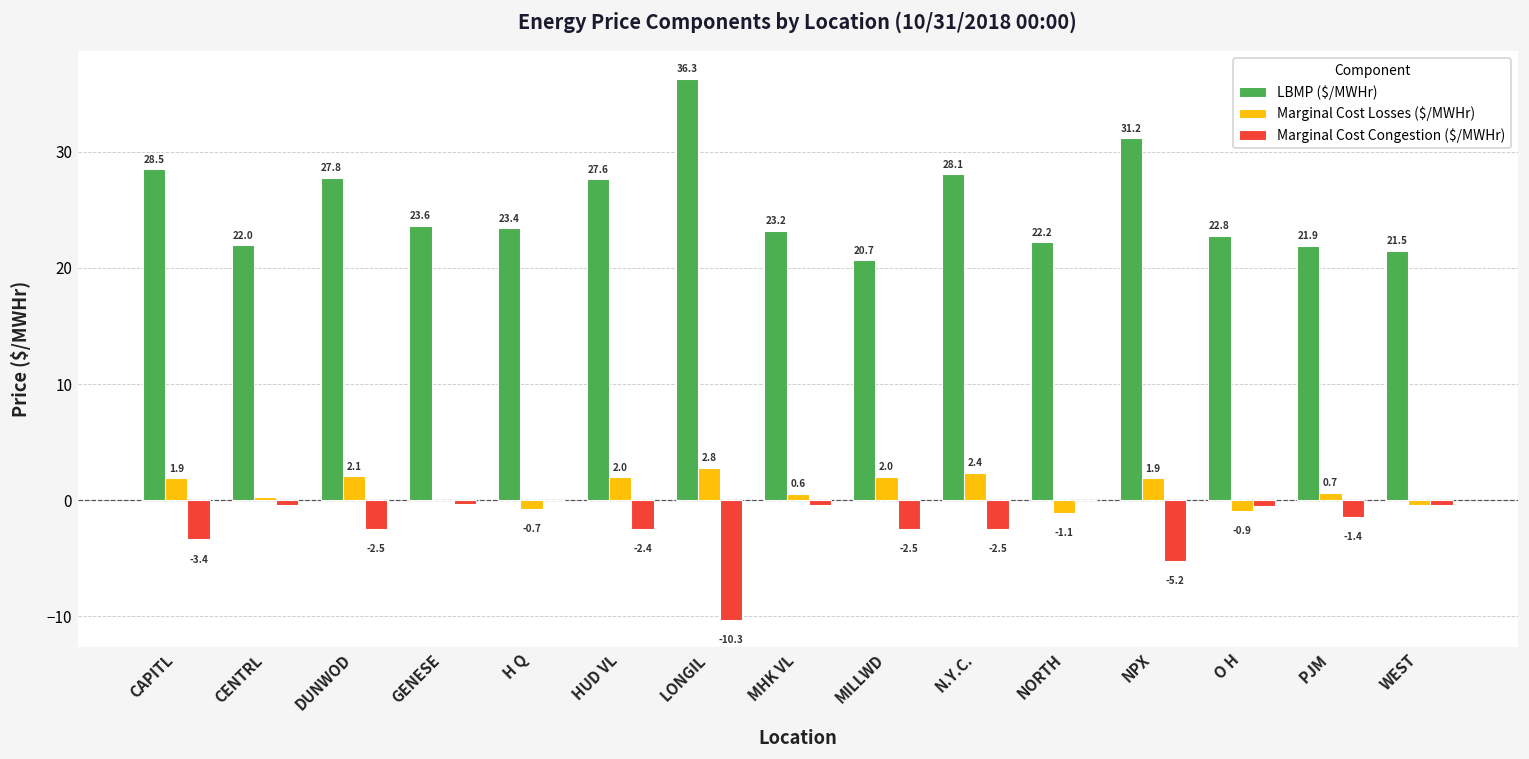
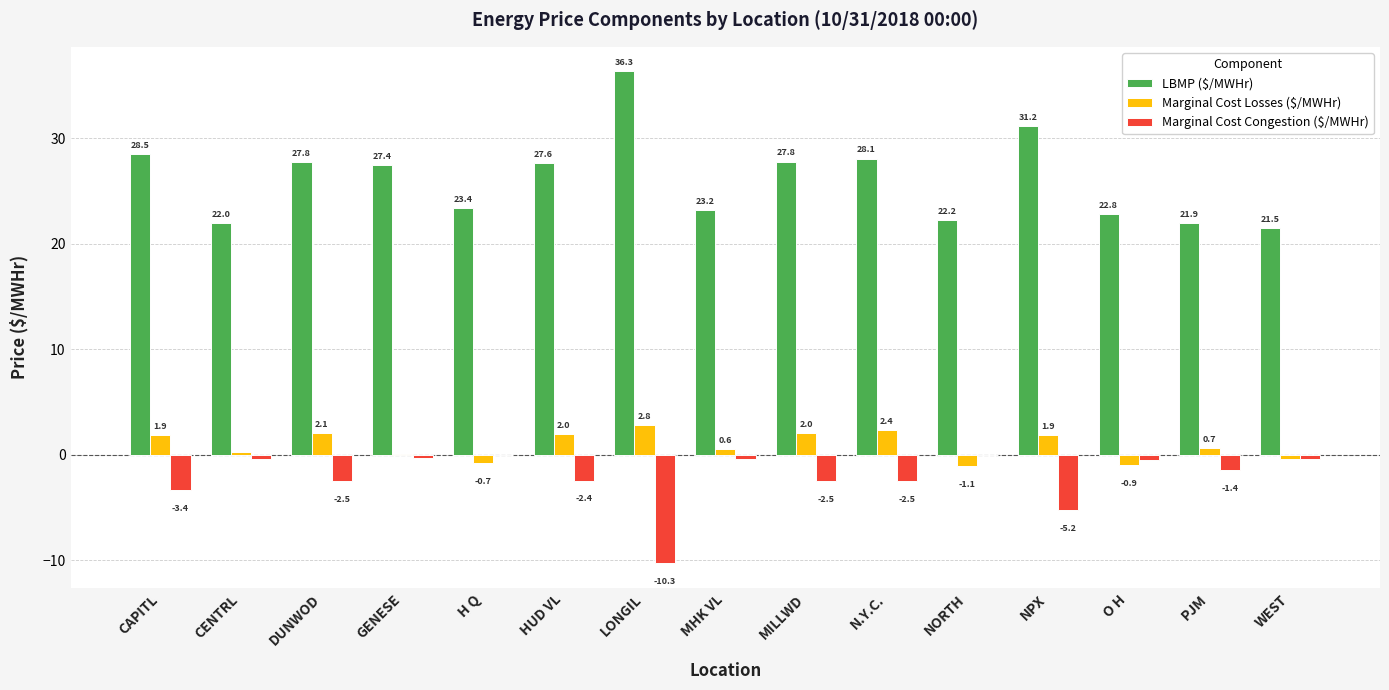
  {
    "LBMP ($/MWHr)": {
      "CAPITL": 28.5,
      "CENTRL": 22.0,
      "DUNWOD": 27.8,
-     "GENESE": 23.6,
+     "GENESE": 27.4,
      "H Q": 23.4,
      "HUD VL": 27.6,
      "LONGIL": 36.3,
      "MHK VL": 23.2,
-     "MILLWD": 20.7,
+     "MILLWD": 27.8,
      "N.Y.C.": 28.1,
      "NORTH": 22.2,
      "NPX": 31.2,
      "O H": 22.8,
      "PJM": 21.9,
      "WEST": 21.5
    },
    "Marginal Cost Losses ($/MWHr)": {
      "CAPITL": 1.9,
      "DUNWOD": 2.1,
      "H Q": -0.7,
      "HUD VL": 2.0,
      "LONGIL": 2.8,
      "MHK VL": 0.6,
      "MILLWD": 2.0,
      "N.Y.C.": 2.4,
      "NORTH": -1.1,
      "NPX": 1.9,
      "O H": -0.9,
      "PJM": 0.7
    },
    "Marginal Cost Congestion ($/MWHr)": {
      "CAPITL": -3.4,
      "DUNWOD": -2.5,
      "HUD VL": -2.4,
      "LONGIL": -10.3,
      "MILLWD": -2.5,
      "N.Y.C.": -2.5,
      "NPX": -5.2,
      "PJM": -1.4
    }
  }
